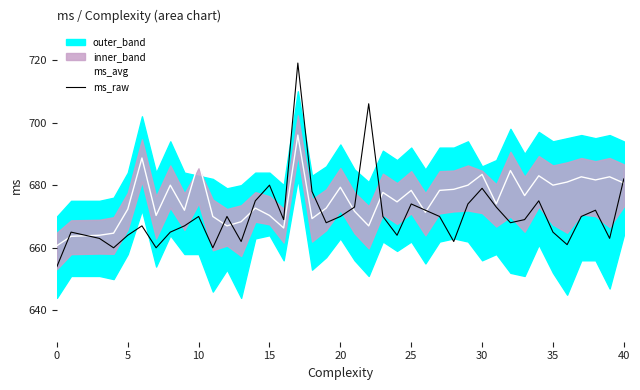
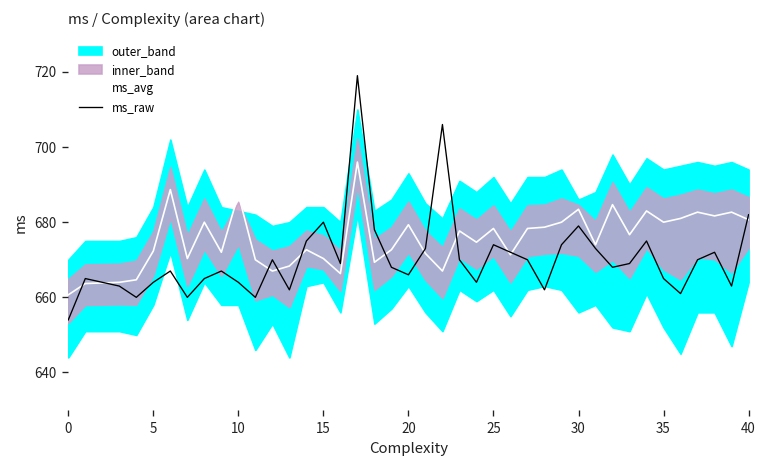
  {
    "ms_avg": {
      "0": 661,
      "5": 672,
      "10": 687,
      "15": 670,
      "20": 679,
      "25": 678,
      "30": 683,
      "35": 680,
      "40": 681
    },
    "ms_raw": {
      "0": 654,
      "5": 664,
-     "10": 670,
+     "10": 664,
      "15": 680,
-     "20": 670,
+     "20": 666,
      "25": 674,
      "30": 679,
      "35": 665,
      "40": 682
    }
  }
